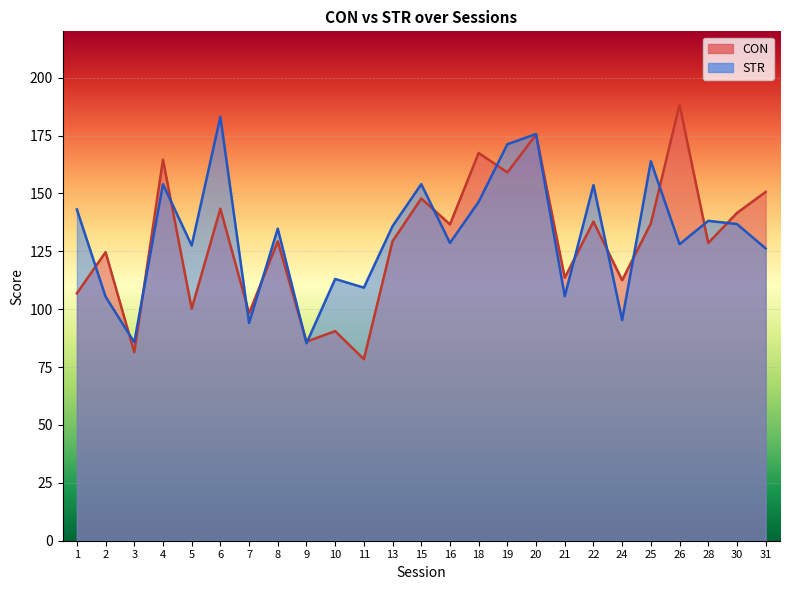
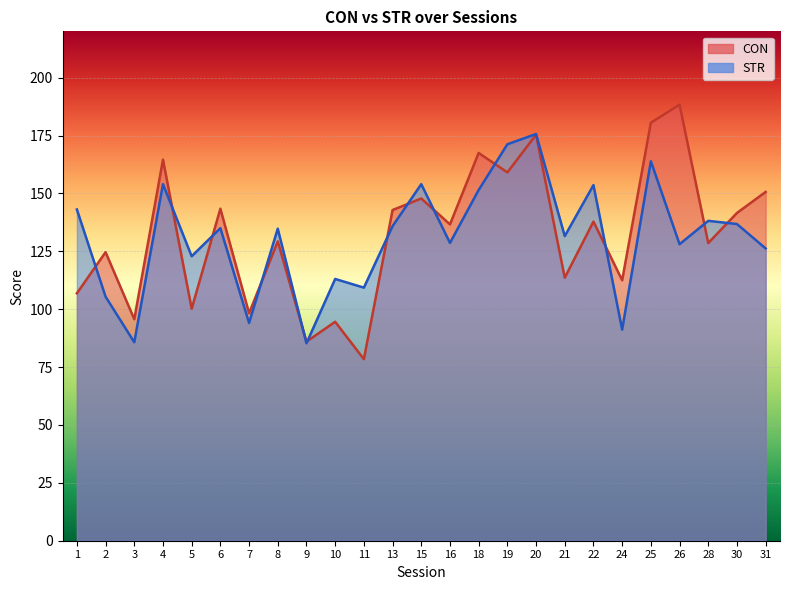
  {
    "CON": {
      "1": 107,
      "2": 125,
-     "3": 81,
+     "3": 96,
      "4": 165,
      "5": 100,
      "6": 143,
      "7": 98,
      "8": 129,
-     "10": 91,
+     "10": 95,
      "11": 78,
-     "13": 129,
+     "13": 143,
      "15": 148,
      "16": 137,
      "18": 167,
      "19": 159,
      "21": 114,
      "22": 138,
      "24": 113,
-     "25": 137,
+     "25": 181,
      "26": 188,
      "28": 129,
      "30": 142,
      "31": 151
    },
    "STR": {
      "1": 143,
      "2": 105,
      "3": 86,
      "4": 154,
-     "5": 128,
-     "6": 183,
+     "5": 123,
+     "6": 135,
      "7": 94,
      "8": 135,
      "10": 113,
      "11": 109,
      "13": 136,
      "15": 154,
      "16": 129,
-     "18": 146,
+     "18": 151,
      "19": 171,
-     "21": 106,
+     "21": 132,
      "22": 154,
-     "24": 95,
+     "24": 91,
      "25": 164,
      "26": 128,
      "28": 138,
      "30": 137,
      "31": 126
    }
  }
